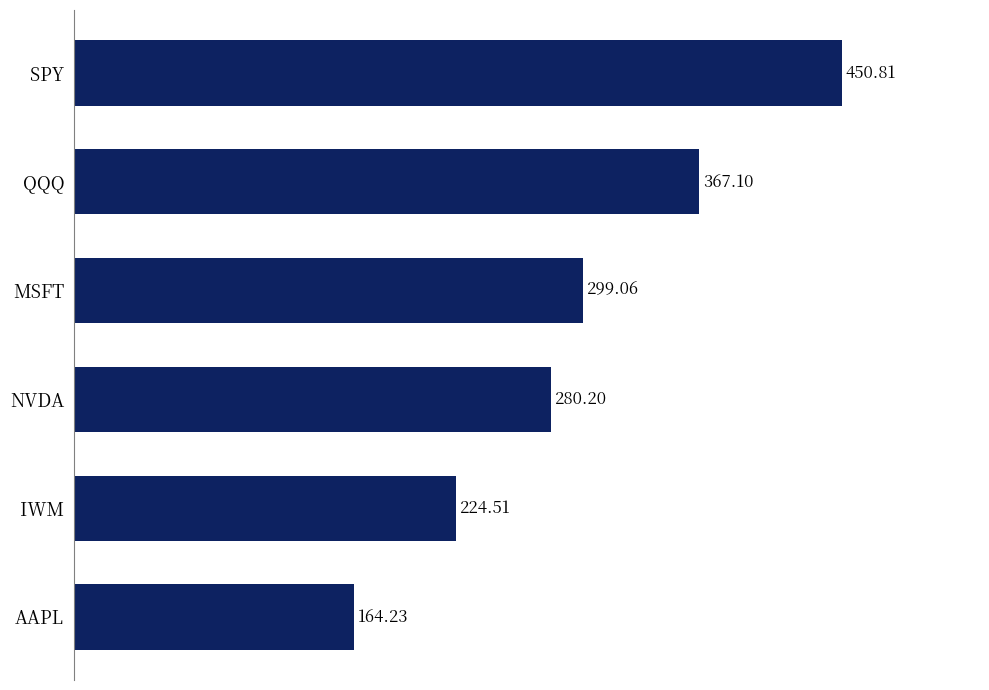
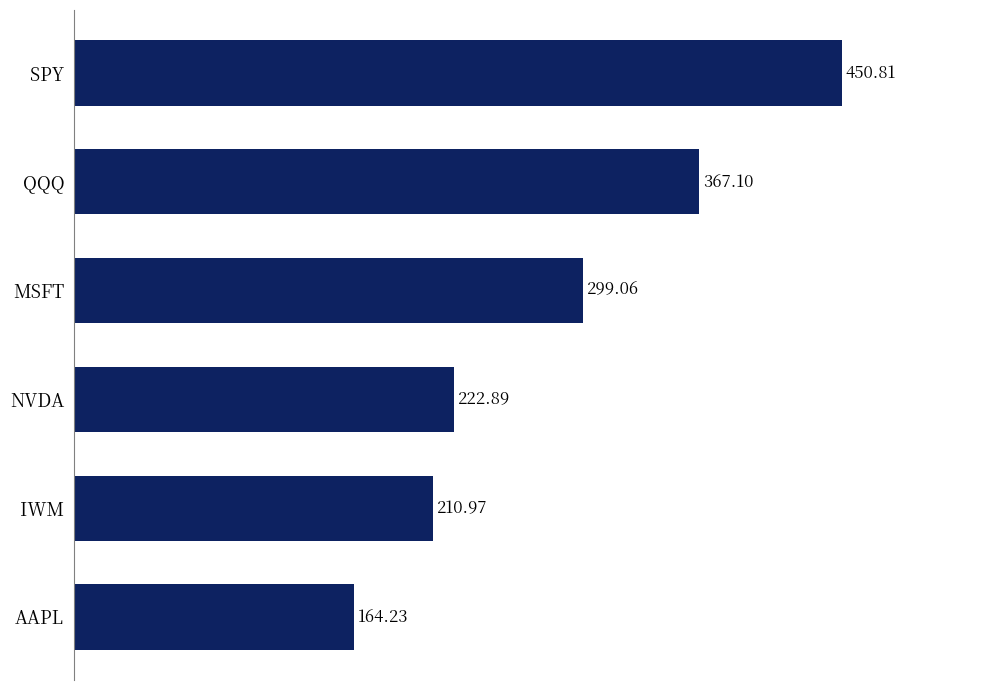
  {
    "SPY": 450.81,
    "QQQ": 367.10,
    "MSFT": 299.06,
-   "NVDA": 280.20,
-   "IWM": 224.51,
+   "NVDA": 222.89,
+   "IWM": 210.97,
    "AAPL": 164.23
  }
